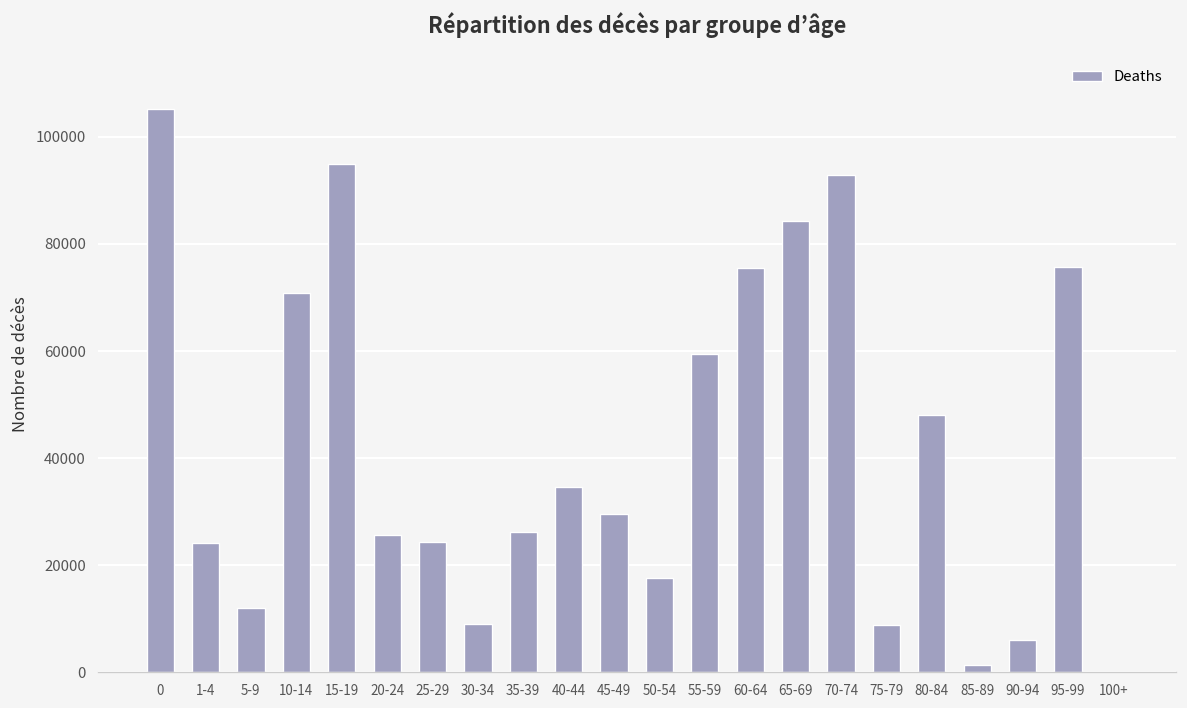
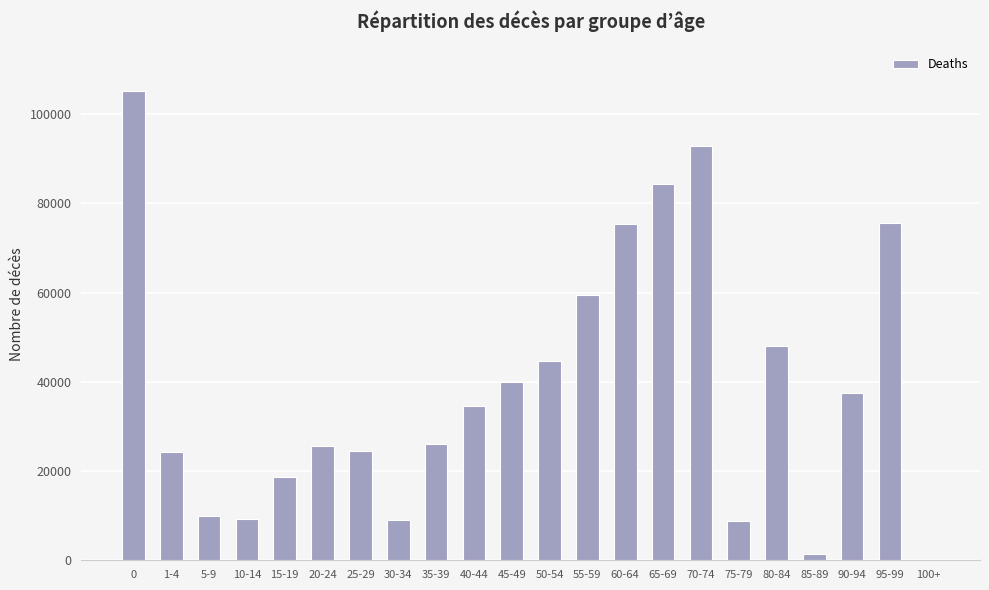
  {
    "0": 105000,
    "1-4": 24000,
-   "5-9": 12000,
-   "10-14": 71000,
-   "15-19": 95000,
+   "5-9": 10000,
+   "10-14": 9000,
+   "15-19": 19000,
    "20-24": 26000,
    "25-29": 24000,
    "30-34": 9000,
    "35-39": 26000,
    "40-44": 35000,
-   "45-49": 30000,
-   "50-54": 18000,
+   "45-49": 40000,
+   "50-54": 45000,
    "55-59": 59000,
    "60-64": 75000,
    "65-69": 84000,
    "70-74": 93000,
    "75-79": 9000,
    "80-84": 48000,
    "85-89": 1000,
-   "90-94": 6000,
+   "90-94": 37000,
    "95-99": 76000
  }
